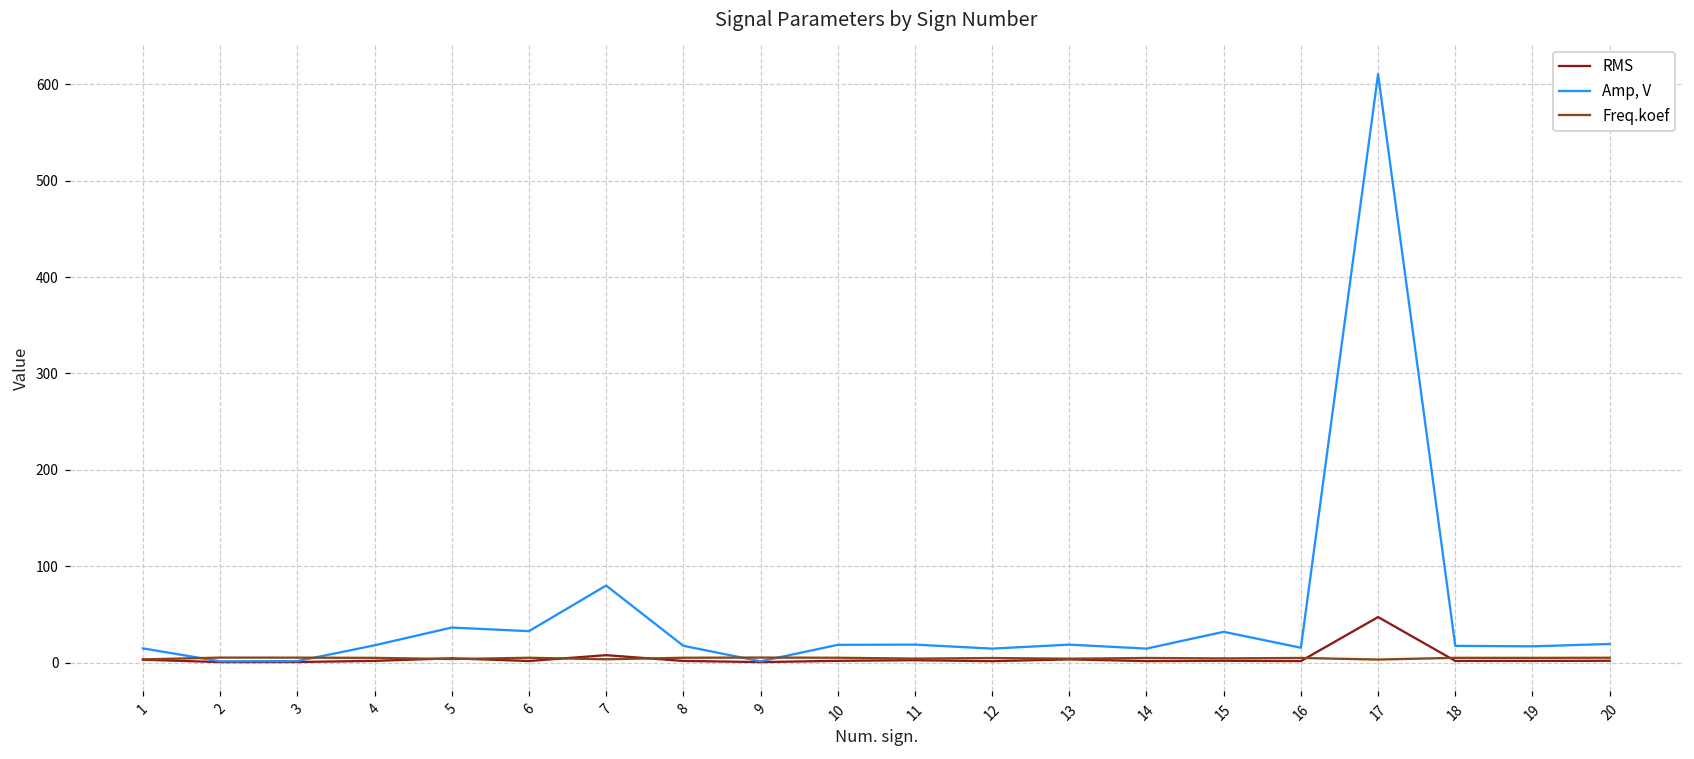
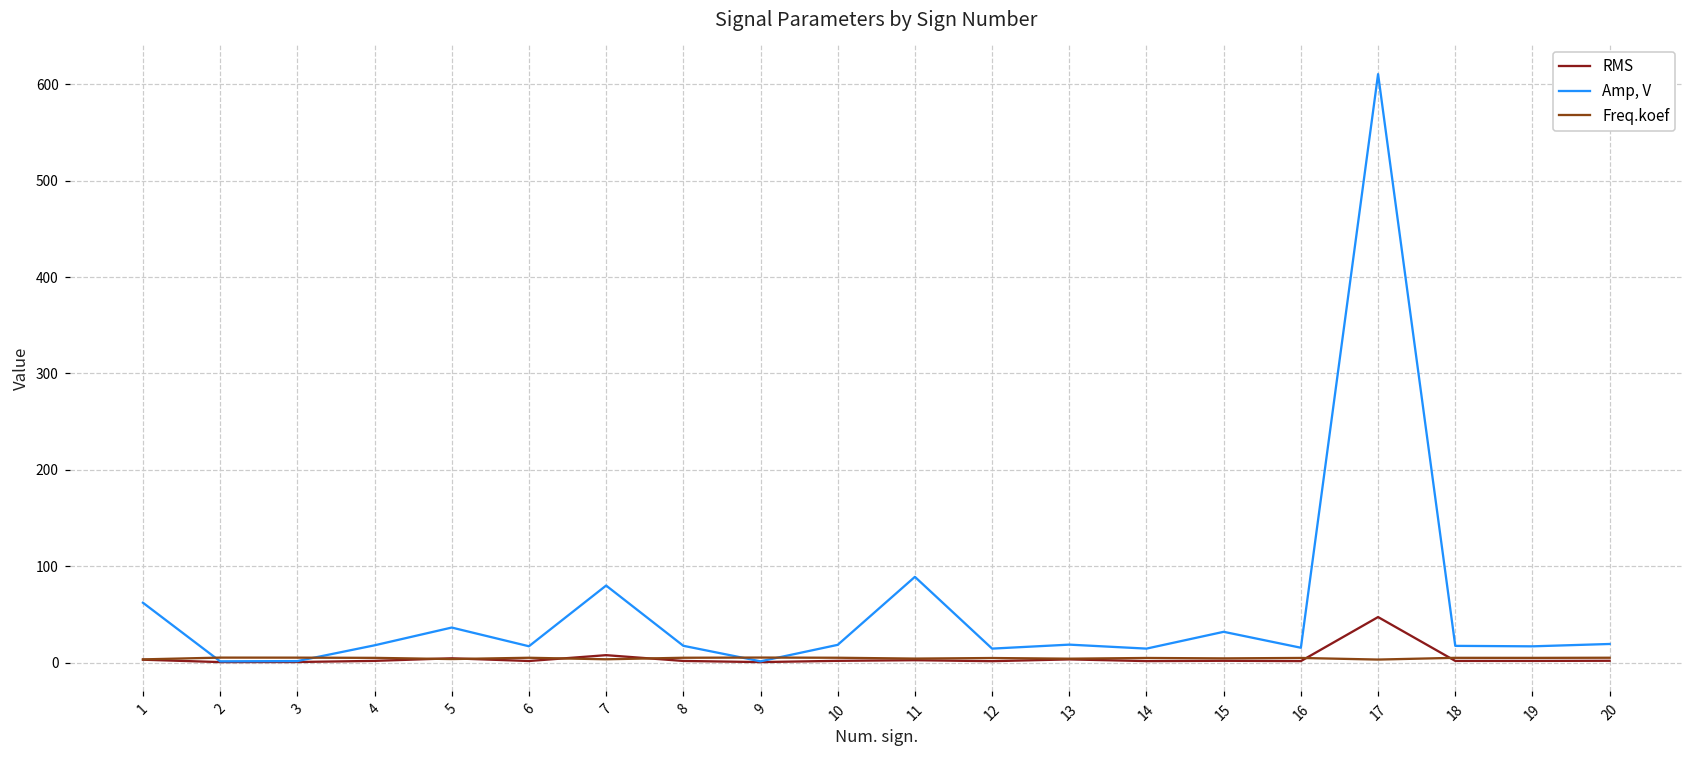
  {
    "Amp, V": {
-     "1": 10,
+     "1": 60,
      "4": 20,
      "5": 40,
-     "6": 30,
+     "6": 20,
      "7": 80,
      "8": 20,
      "10": 20,
-     "11": 20,
+     "11": 90,
      "12": 10,
      "13": 20,
      "14": 10,
      "15": 30,
      "16": 20,
      "17": 610,
      "18": 20,
      "19": 20,
      "20": 20
    }
  }
